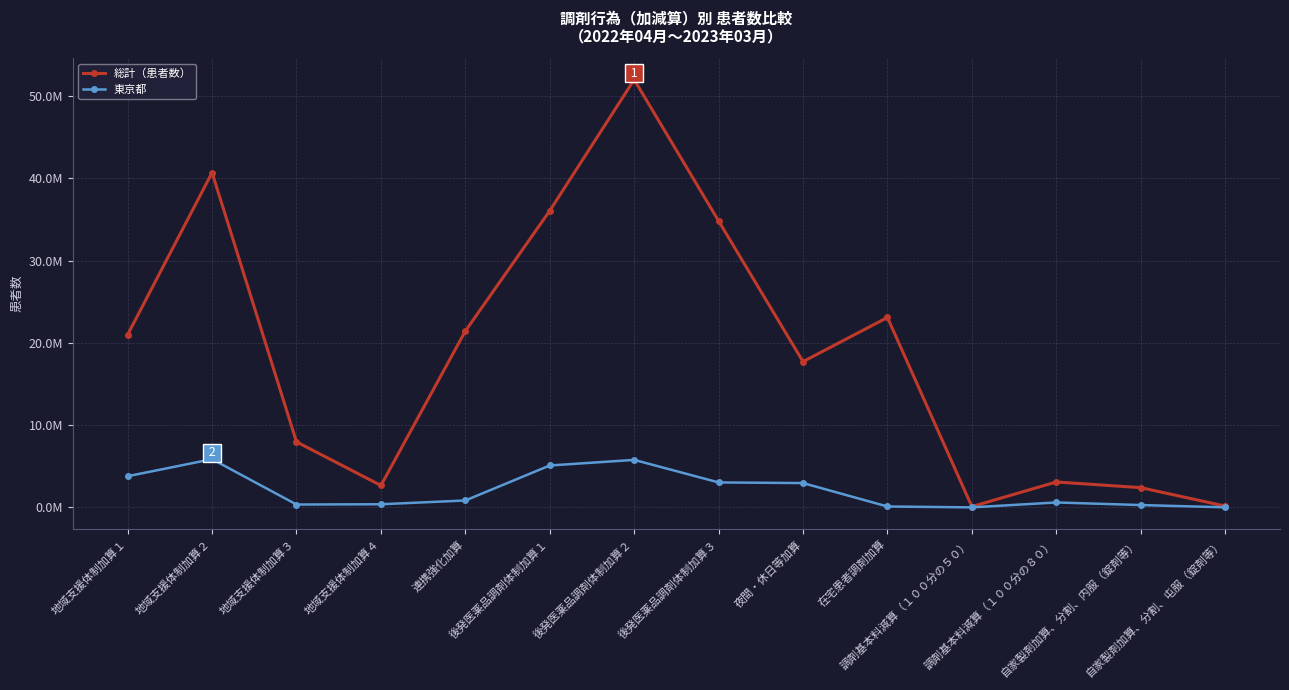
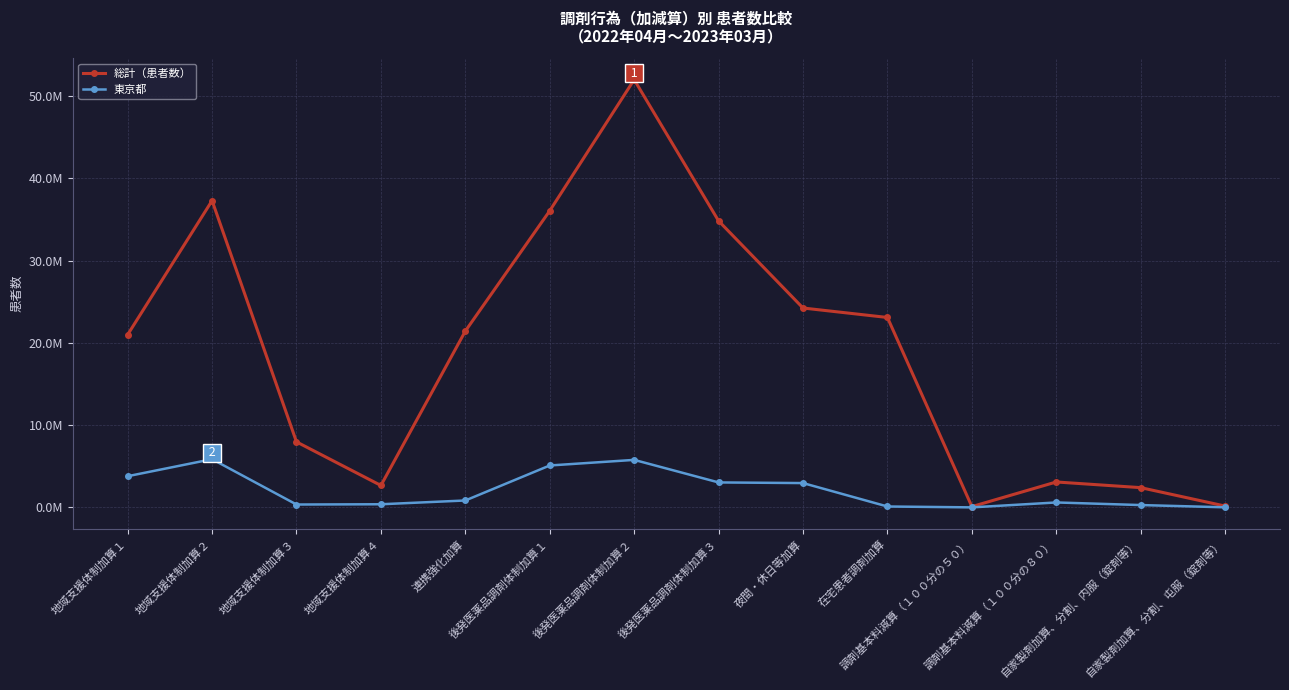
  {
    "総計（患者数）": {
      "地域支援体制加算１": 21000000,
-     "地域支援体制加算２": 41000000,
+     "地域支援体制加算２": 37000000,
      "地域支援体制加算３": 8000000,
      "地域支援体制加算４": 3000000,
      "連携強化加算": 21000000,
      "後発医薬品調剤体制加算１": 36000000,
      "後発医薬品調剤体制加算３": 35000000,
-     "夜間・休日等加算": 18000000,
+     "夜間・休日等加算": 24000000,
      "在宅患者調剤加算": 23000000,
      "調剤基本料減算（１００分の８０）": 3000000,
      "自家製剤加算、分割、内服（錠剤等）": 2000000
    },
    "東京都": {
      "地域支援体制加算１": 4000000,
      "地域支援体制加算３": 0,
      "地域支援体制加算４": 0,
      "連携強化加算": 1000000,
      "後発医薬品調剤体制加算１": 5000000,
      "後発医薬品調剤体制加算２": 6000000,
      "後発医薬品調剤体制加算３": 3000000,
      "夜間・休日等加算": 3000000,
      "在宅患者調剤加算": 0,
      "調剤基本料減算（１００分の８０）": 1000000,
      "自家製剤加算、分割、内服（錠剤等）": 0
    }
  }
